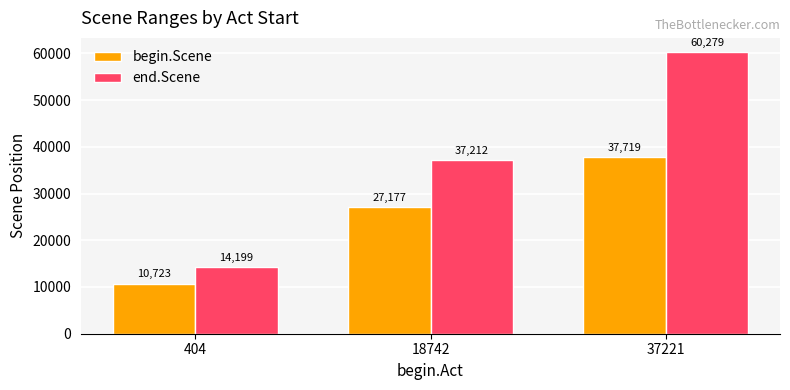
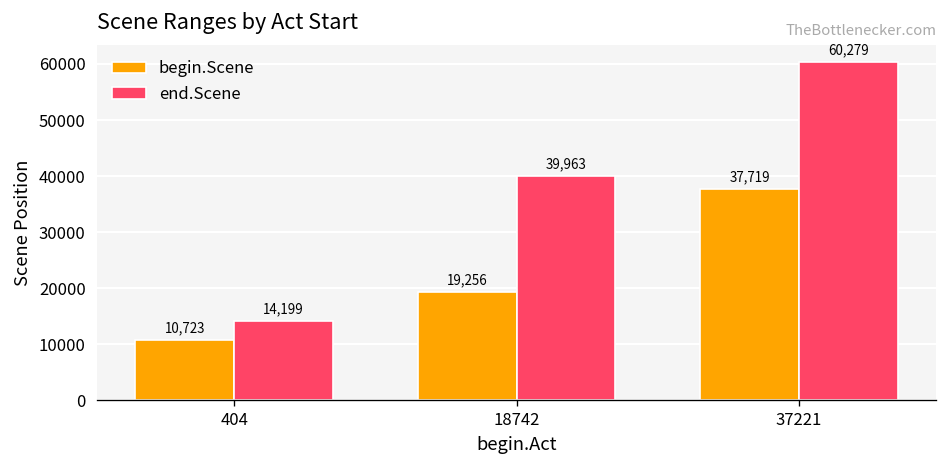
  {
    "begin.Scene": {
      "404": "10,723",
-     "18742": "27,177",
+     "18742": "19,256",
      "37221": "37,719"
    },
    "end.Scene": {
      "404": "14,199",
-     "18742": "37,212",
+     "18742": "39,963",
      "37221": "60,279"
    }
  }
